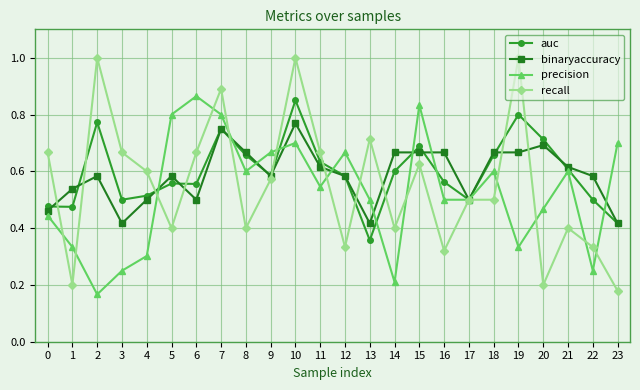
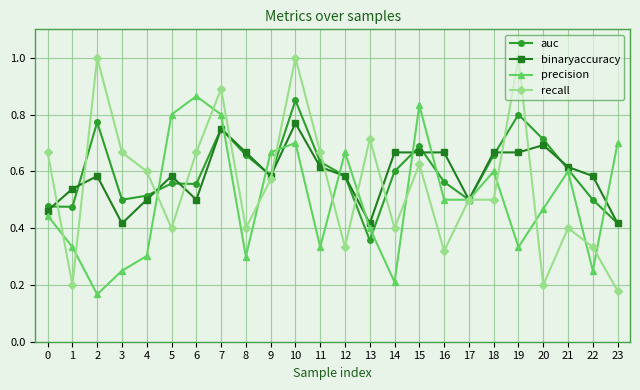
  {
    "precision": {
      "0": 0.44,
      "1": 0.33,
      "2": 0.17,
      "3": 0.25,
      "4": 0.30,
      "5": 0.80,
      "6": 0.86,
      "7": 0.80,
-     "8": 0.6,
+     "8": 0.3,
      "9": 0.67,
      "10": 0.70,
-     "11": 0.55,
+     "11": 0.33,
      "12": 0.67,
-     "13": 0.5,
+     "13": 0.4,
      "14": 0.21,
      "15": 0.83,
      "16": 0.50,
      "18": 0.60,
      "19": 0.33,
      "20": 0.47,
      "22": 0.25,
      "23": 0.70
    },
    "recall": {
      "0": 0.67,
      "1": 0.20,
      "2": 1.00,
      "3": 0.67,
      "4": 0.60,
      "5": 0.40,
      "6": 0.67,
      "7": 0.89,
      "8": 0.40,
      "9": 0.57,
      "10": 1.00,
      "11": 0.67,
      "12": 0.33,
      "13": 0.71,
      "14": 0.40,
      "15": 0.63,
      "16": 0.32,
      "18": 0.50,
      "20": 0.20,
      "21": 0.40,
      "22": 0.33,
      "23": 0.18
    }
  }
